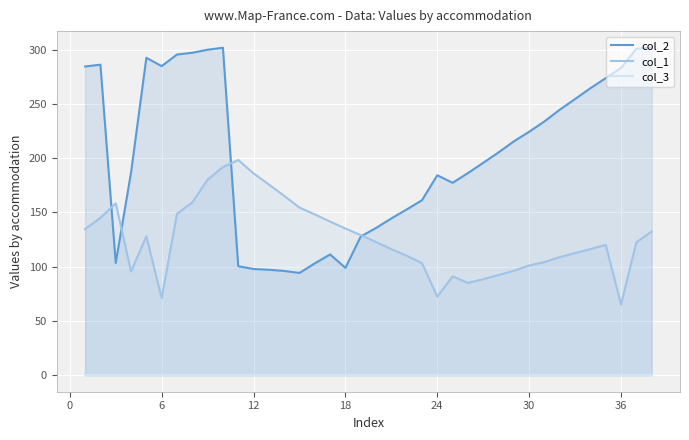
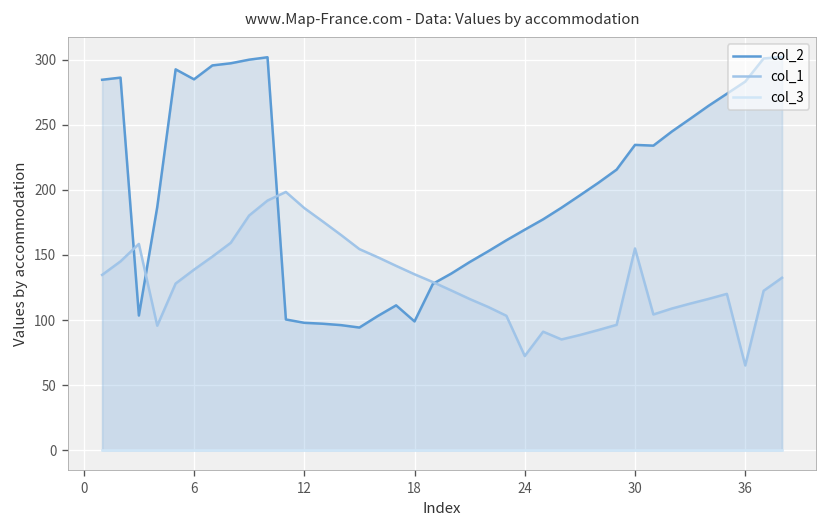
  {
    "col_2": {
      "6": 285,
      "12": 98,
      "18": 99,
-     "24": 184,
-     "30": 224
+     "24": 169,
+     "30": 234
    },
    "col_1": {
-     "6": 71,
+     "6": 139,
      "12": 186,
      "18": 135,
      "24": 72,
-     "30": 101,
+     "30": 155,
      "36": 65
    },
    "col_3": {
      "6": 0,
      "12": 0,
      "18": 0,
      "24": 0,
      "30": 0,
      "36": 0
    }
  }
